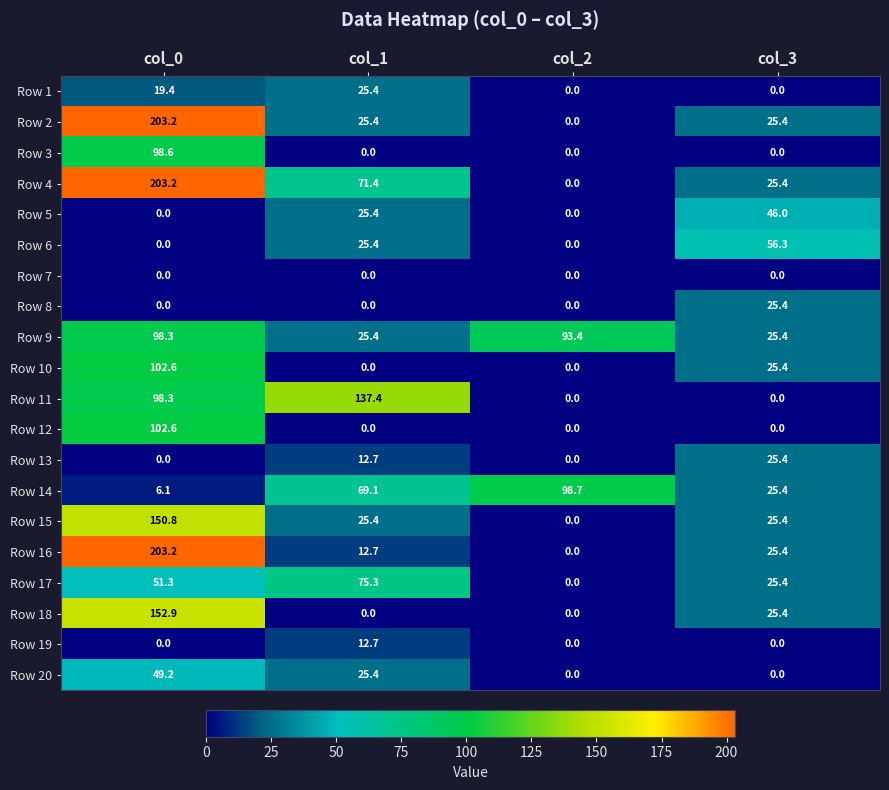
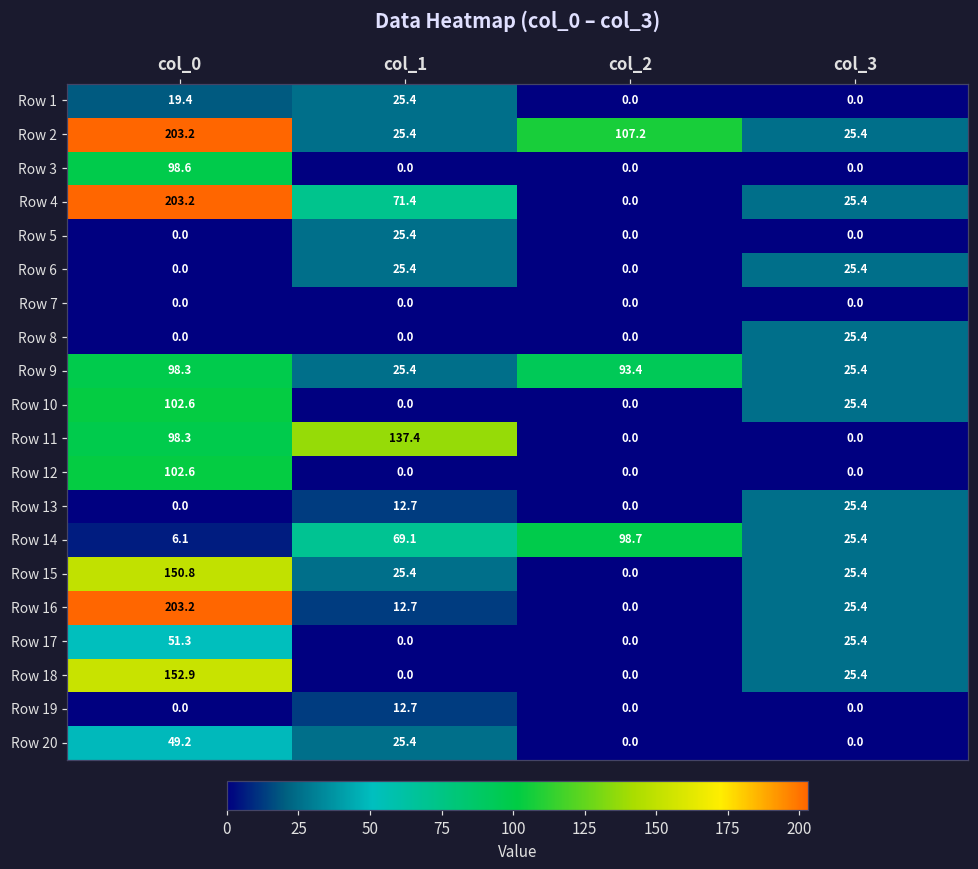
  {
    "Row 1": {
      "col_0": 19.4,
      "col_1": 25.4,
      "col_2": 0.0,
      "col_3": 0.0
    },
    "Row 2": {
      "col_0": 203.2,
      "col_1": 25.4,
-     "col_2": 0.0,
+     "col_2": 107.2,
      "col_3": 25.4
    },
    "Row 3": {
      "col_0": 98.6,
      "col_1": 0.0,
      "col_2": 0.0,
      "col_3": 0.0
    },
    "Row 4": {
      "col_0": 203.2,
      "col_1": 71.4,
      "col_2": 0.0,
      "col_3": 25.4
    },
    "Row 5": {
      "col_0": 0.0,
      "col_1": 25.4,
      "col_2": 0.0,
-     "col_3": 46.0
+     "col_3": 0.0
    },
    "Row 6": {
      "col_0": 0.0,
      "col_1": 25.4,
      "col_2": 0.0,
-     "col_3": 56.3
+     "col_3": 25.4
    },
    "Row 7": {
      "col_0": 0.0,
      "col_1": 0.0,
      "col_2": 0.0,
      "col_3": 0.0
    },
    "Row 8": {
      "col_0": 0.0,
      "col_1": 0.0,
      "col_2": 0.0,
      "col_3": 25.4
    },
    "Row 9": {
      "col_0": 98.3,
      "col_1": 25.4,
      "col_2": 93.4,
      "col_3": 25.4
    },
    "Row 10": {
      "col_0": 102.6,
      "col_1": 0.0,
      "col_2": 0.0,
      "col_3": 25.4
    },
    "Row 11": {
      "col_0": 98.3,
      "col_1": 137.4,
      "col_2": 0.0,
      "col_3": 0.0
    },
    "Row 12": {
      "col_0": 102.6,
      "col_1": 0.0,
      "col_2": 0.0,
      "col_3": 0.0
    },
    "Row 13": {
      "col_0": 0.0,
      "col_1": 12.7,
      "col_2": 0.0,
      "col_3": 25.4
    },
    "Row 14": {
      "col_0": 6.1,
      "col_1": 69.1,
      "col_2": 98.7,
      "col_3": 25.4
    },
    "Row 15": {
      "col_0": 150.8,
      "col_1": 25.4,
      "col_2": 0.0,
      "col_3": 25.4
    },
    "Row 16": {
      "col_0": 203.2,
      "col_1": 12.7,
      "col_2": 0.0,
      "col_3": 25.4
    },
    "Row 17": {
      "col_0": 51.3,
-     "col_1": 75.3,
+     "col_1": 0.0,
      "col_2": 0.0,
      "col_3": 25.4
    },
    "Row 18": {
      "col_0": 152.9,
      "col_1": 0.0,
      "col_2": 0.0,
      "col_3": 25.4
    },
    "Row 19": {
      "col_0": 0.0,
      "col_1": 12.7,
      "col_2": 0.0,
      "col_3": 0.0
    },
    "Row 20": {
      "col_0": 49.2,
      "col_1": 25.4,
      "col_2": 0.0,
      "col_3": 0.0
    }
  }
